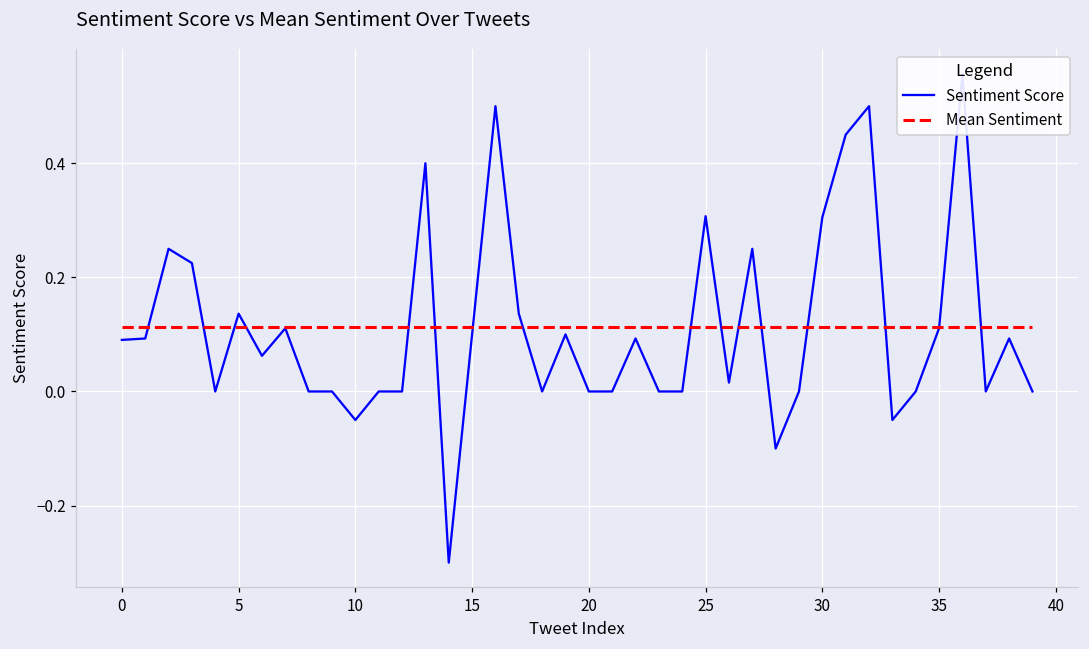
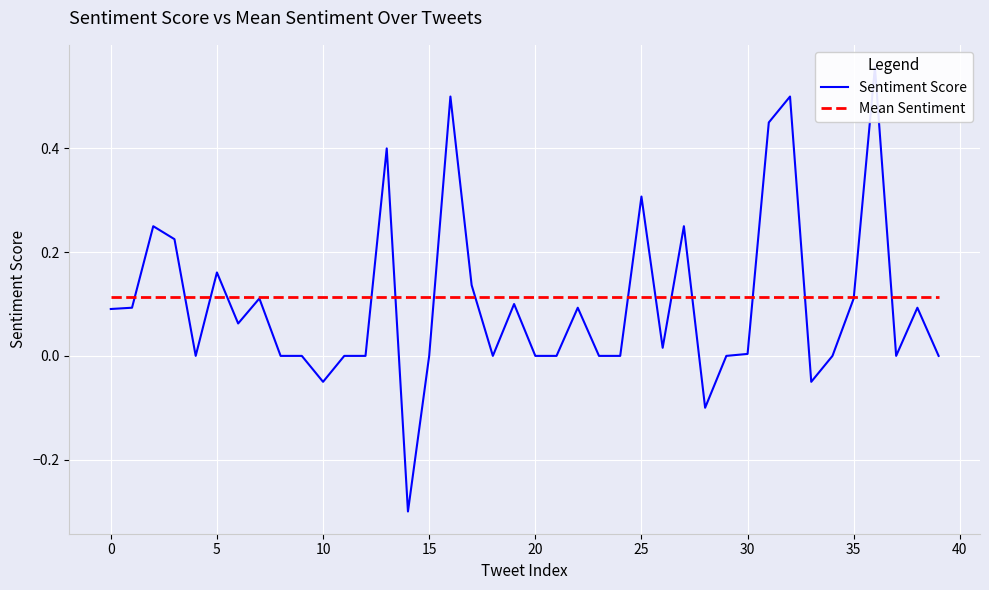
  {
    "Sentiment Score": {
      "0": 0.09,
-     "5": 0.14,
+     "5": 0.16,
      "10": -0.05,
-     "15": 0.1,
+     "15": 0.0,
      "20": 0.00,
      "25": 0.31,
-     "30": 0.31
+     "30": 0.00
    },
    "Mean Sentiment": {
      "0": 0.11,
      "5": 0.11,
      "10": 0.11,
      "15": 0.11,
      "20": 0.11,
      "25": 0.11,
      "30": 0.11
    }
  }
